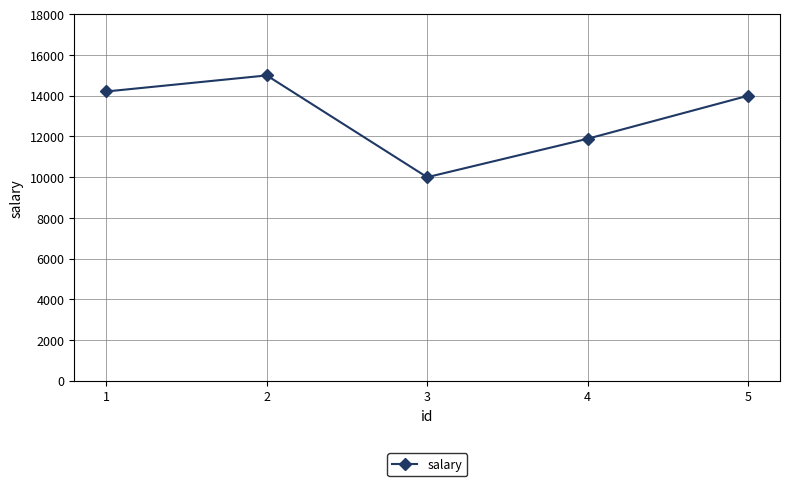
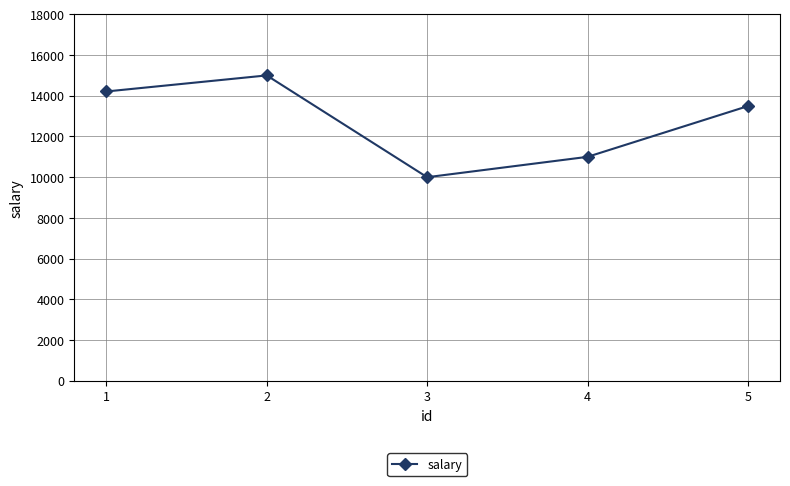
  {
    "1": 14200,
    "2": 15000,
    "3": 10000,
-   "4": 11900,
-   "5": 14000
+   "4": 11000,
+   "5": 13500
  }
